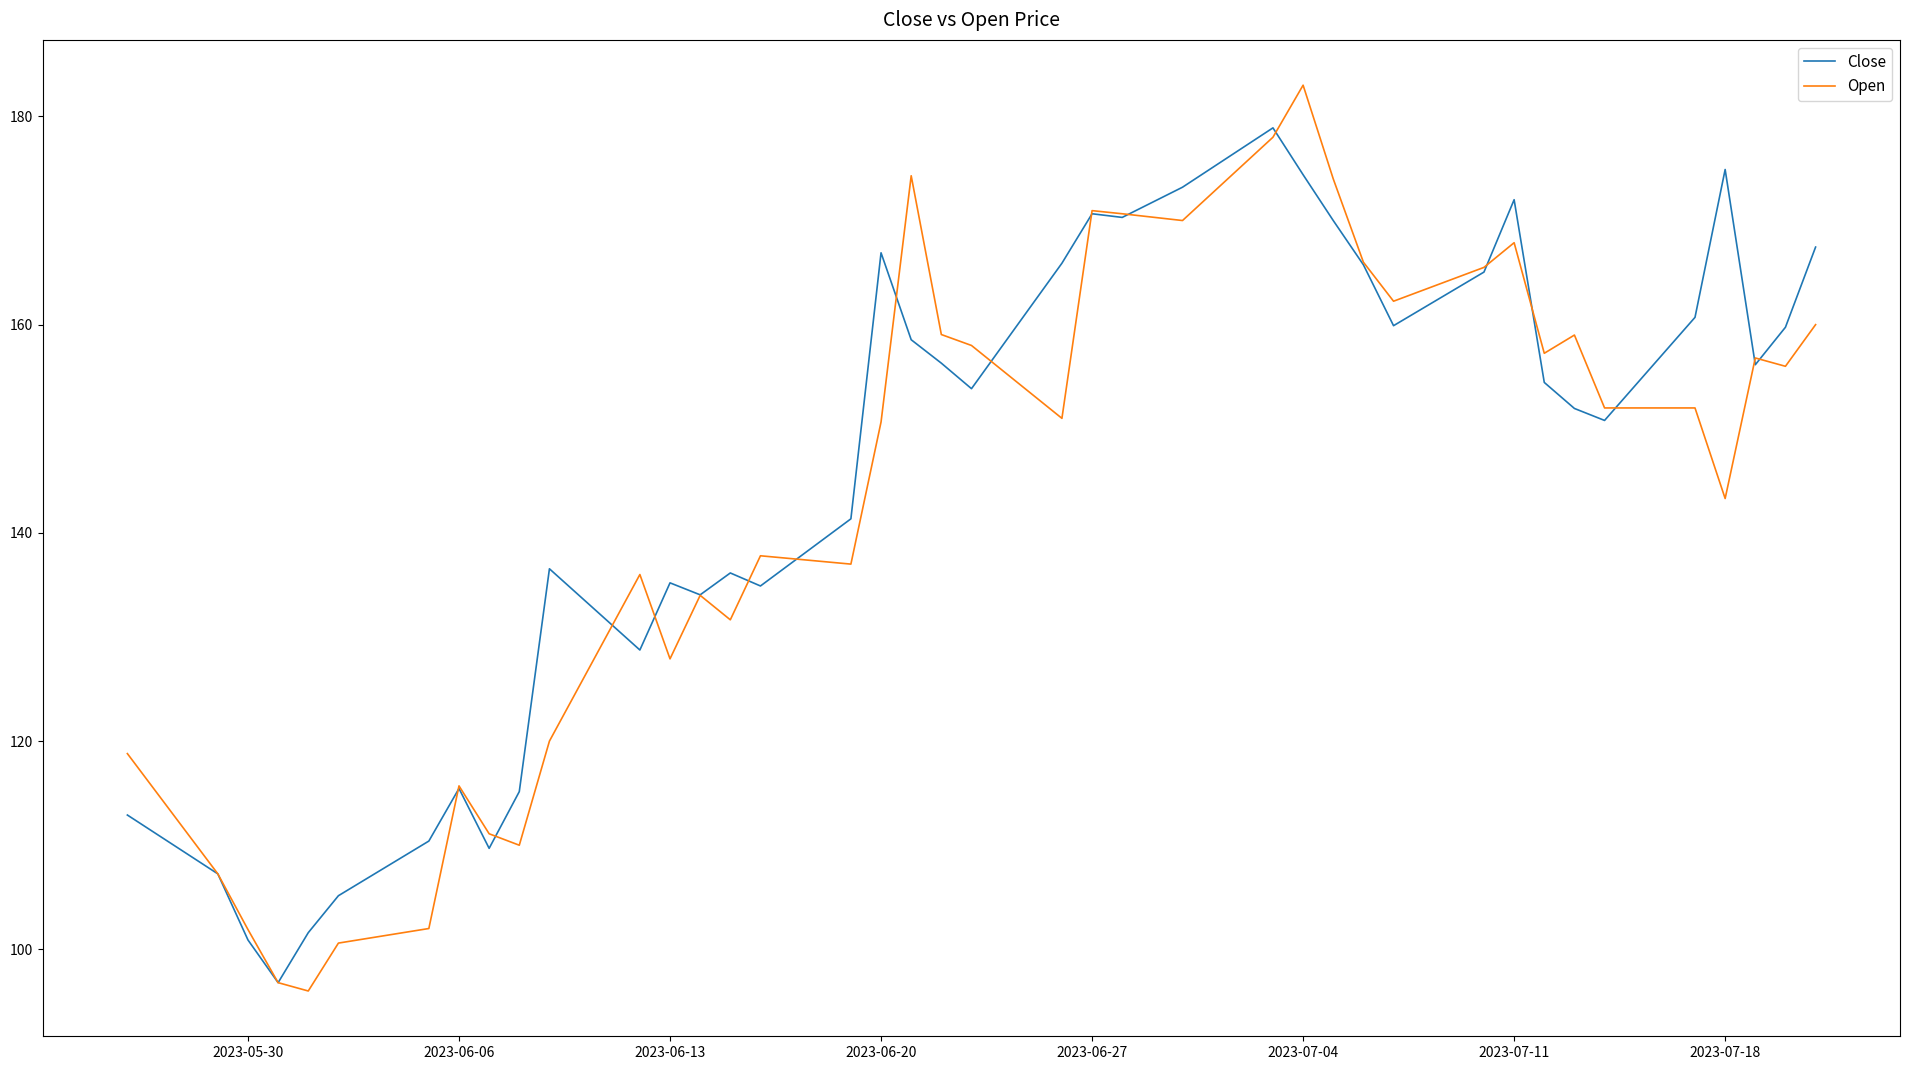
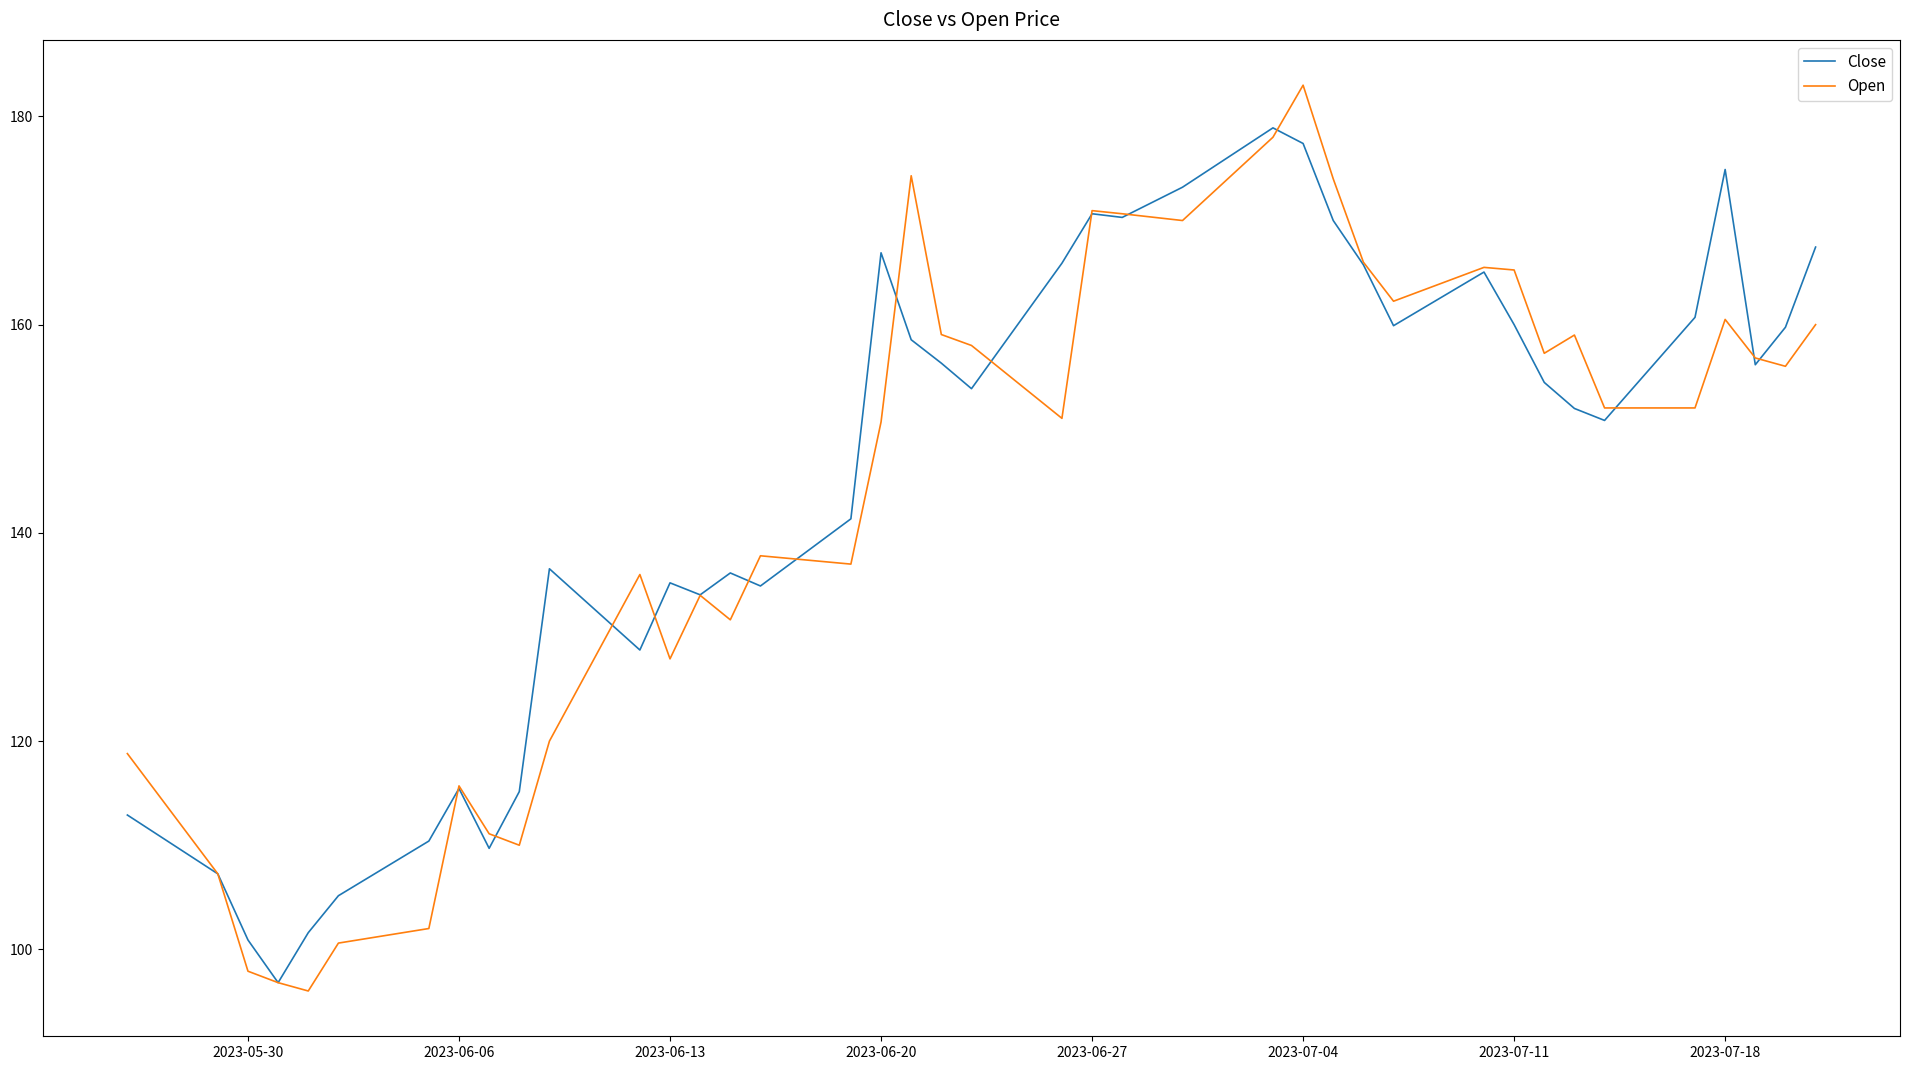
  {
    "Close": {
      "2023-05-30": 100.9,
      "2023-06-06": 115.5,
      "2023-06-13": 135.2,
      "2023-06-20": 166.9,
      "2023-06-27": 170.7,
-     "2023-07-04": 174.4,
-     "2023-07-11": 172,
+     "2023-07-04": 177.4,
+     "2023-07-11": 160,
      "2023-07-18": 174.9
    },
    "Open": {
-     "2023-05-30": 101.9,
+     "2023-05-30": 97.9,
      "2023-06-06": 115.7,
      "2023-06-13": 127.9,
      "2023-06-20": 150.7,
      "2023-06-27": 171.0,
      "2023-07-04": 183.0,
-     "2023-07-11": 167.9,
-     "2023-07-18": 143.3
+     "2023-07-11": 165.3,
+     "2023-07-18": 160.5
    }
  }
